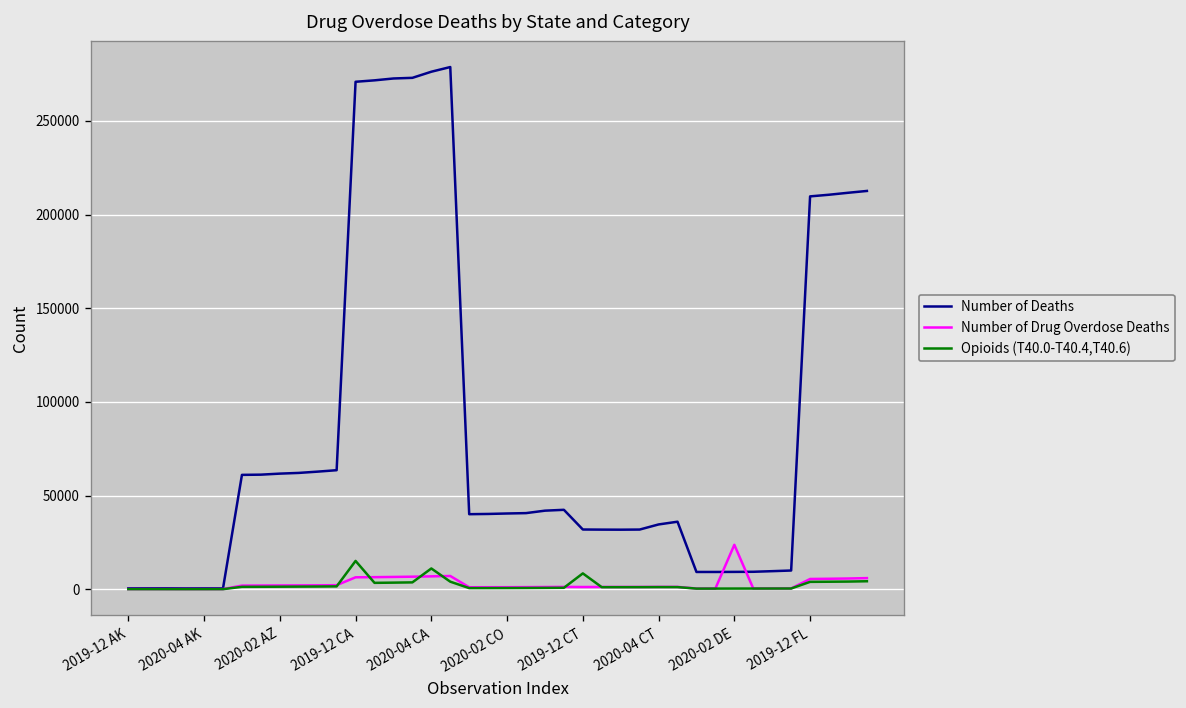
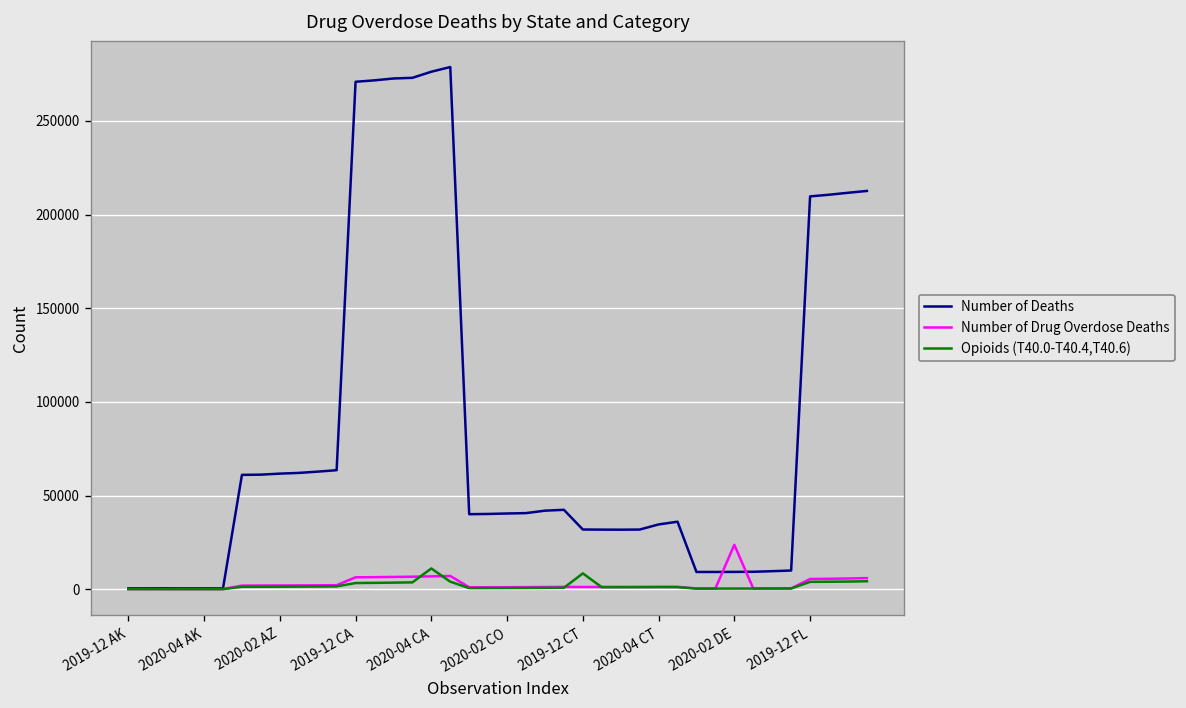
  {
    "Number of Deaths": {
      "2020-02 AZ": 62000,
      "2019-12 CA": 271000,
      "2020-04 CA": 276000,
      "2020-02 CO": 40000,
      "2019-12 CT": 32000,
      "2020-04 CT": 35000,
      "2020-02 DE": 9000,
      "2019-12 FL": 210000
    },
    "Number of Drug Overdose Deaths": {
      "2019-12 CA": 6000,
      "2020-04 CA": 7000,
      "2019-12 CT": 1000,
      "2020-02 DE": 24000
    },
    "Opioids (T40.0-T40.4,T40.6)": {
-     "2019-12 CA": 15000,
+     "2019-12 CA": 3000,
      "2020-04 CA": 11000,
      "2019-12 CT": 9000,
      "2020-02 DE": 0
    }
  }
